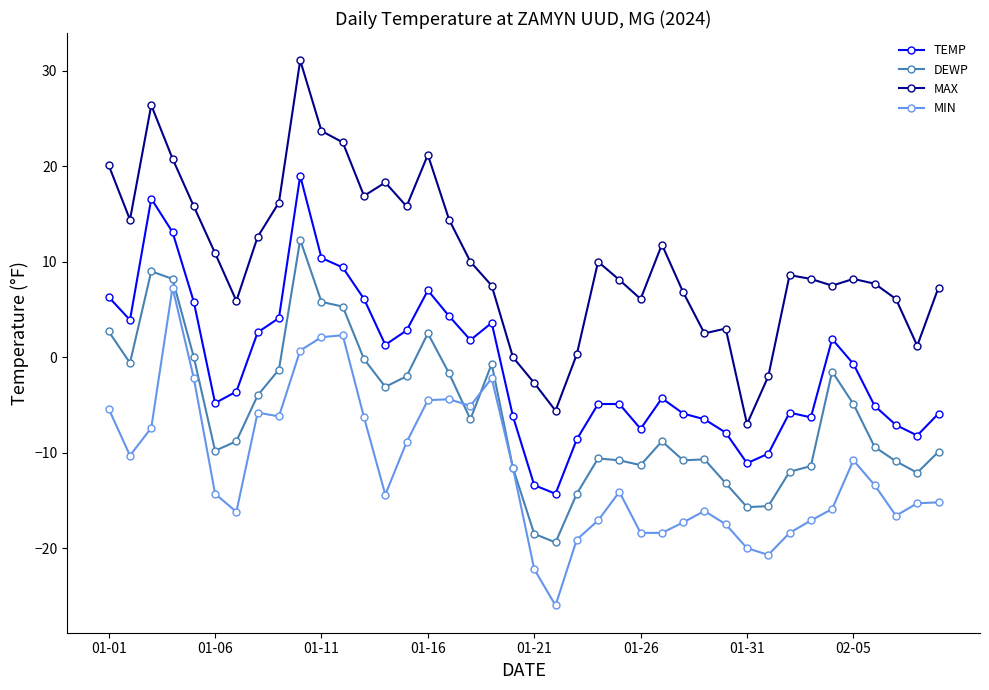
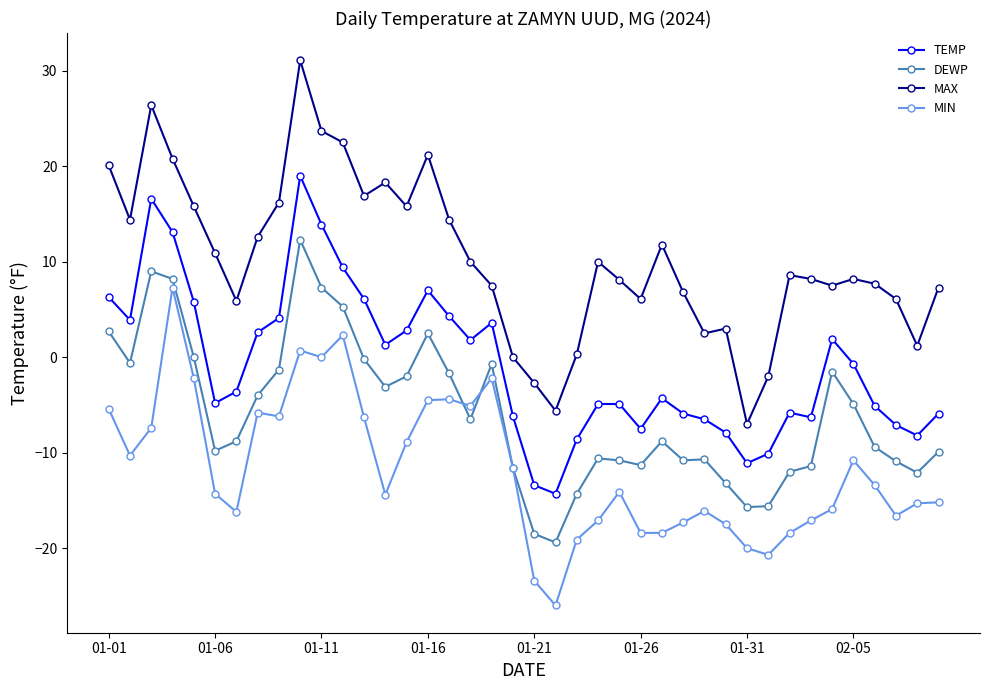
  {
    "TEMP": {
      "01-01": 6,
      "01-06": -5,
-     "01-11": 10,
+     "01-11": 14,
      "01-16": 7,
      "01-21": -13,
      "01-26": -8,
      "01-31": -11,
      "02-05": -1
    },
    "DEWP": {
      "01-01": 3,
      "01-06": -10,
-     "01-11": 6,
+     "01-11": 7,
      "01-16": 3,
      "01-21": -19,
      "01-26": -11,
      "01-31": -16,
      "02-05": -5
    },
    "MAX": {
      "01-01": 20,
      "01-06": 11,
      "01-11": 24,
      "01-16": 21,
      "01-21": -3,
      "01-26": 6,
      "01-31": -7,
      "02-05": 8
    },
    "MIN": {
      "01-01": -5,
      "01-06": -14,
-     "01-11": 2,
+     "01-11": 0,
      "01-16": -5,
-     "01-21": -22,
+     "01-21": -23,
      "01-26": -18,
      "01-31": -20,
      "02-05": -11
    }
  }
